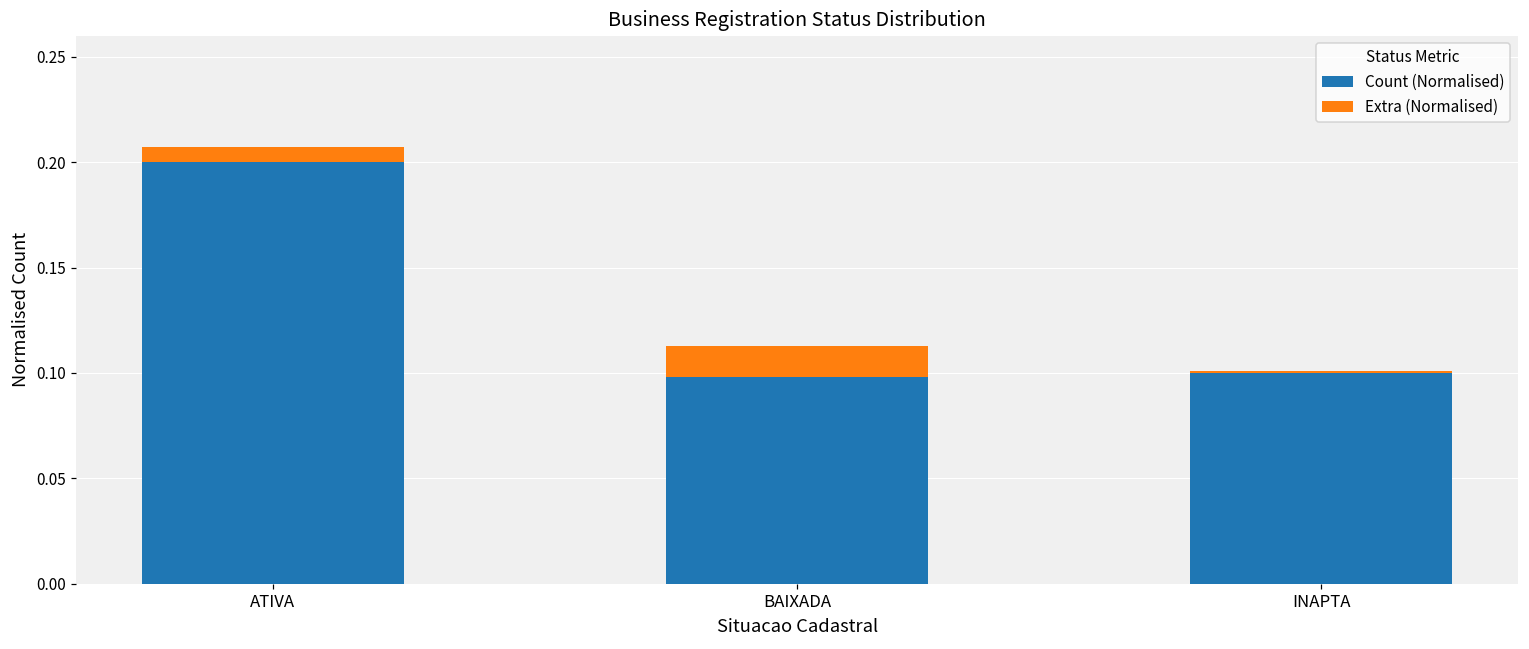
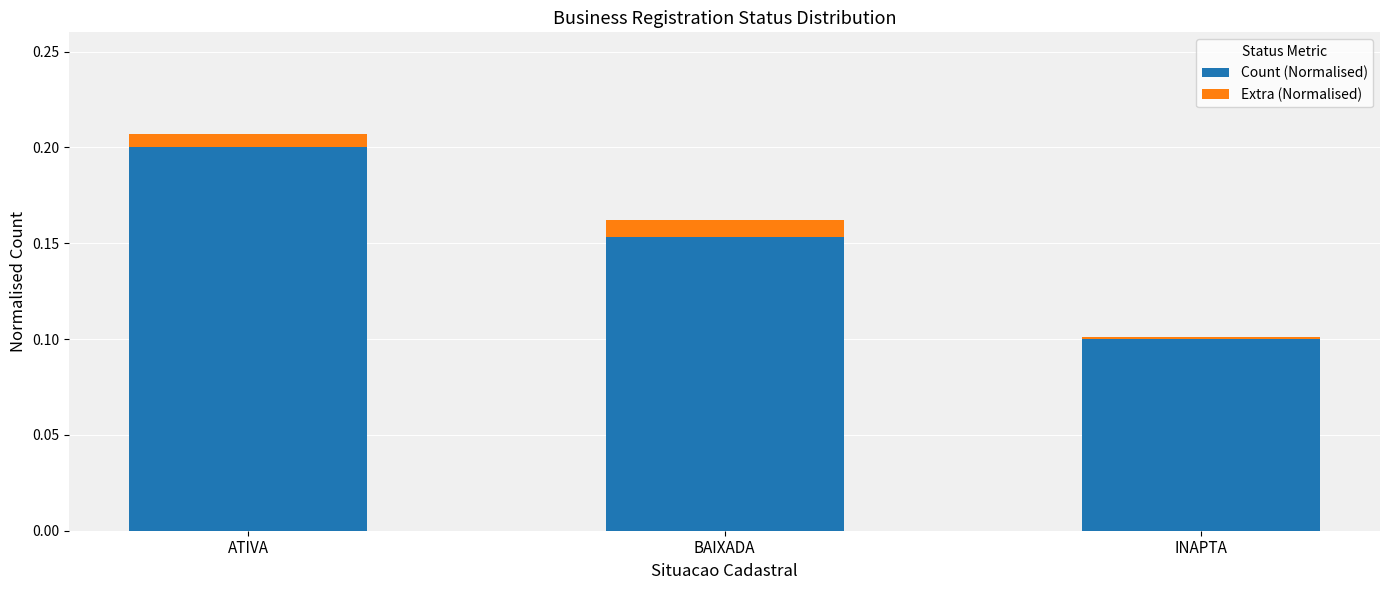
  {
    "Count (Normalised)": {
      "ATIVA": 0.200,
-     "BAIXADA": 0.098,
+     "BAIXADA": 0.153,
      "INAPTA": 0.100
    },
    "Extra (Normalised)": {
      "ATIVA": 0.007,
-     "BAIXADA": 0.015
+     "BAIXADA": 0.009
    }
  }
